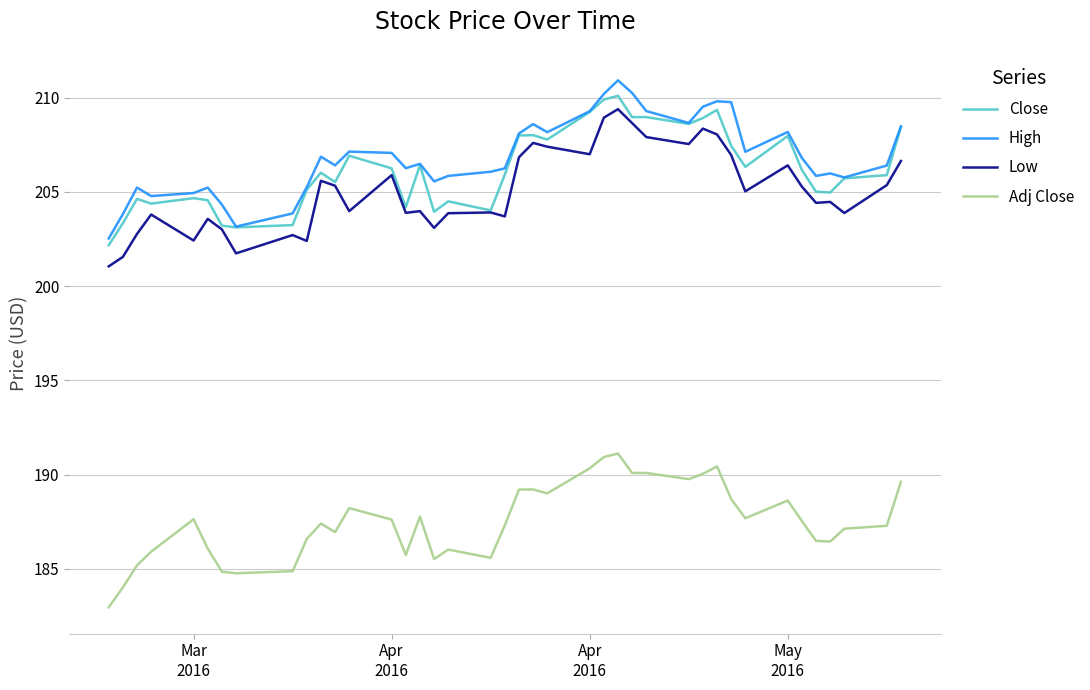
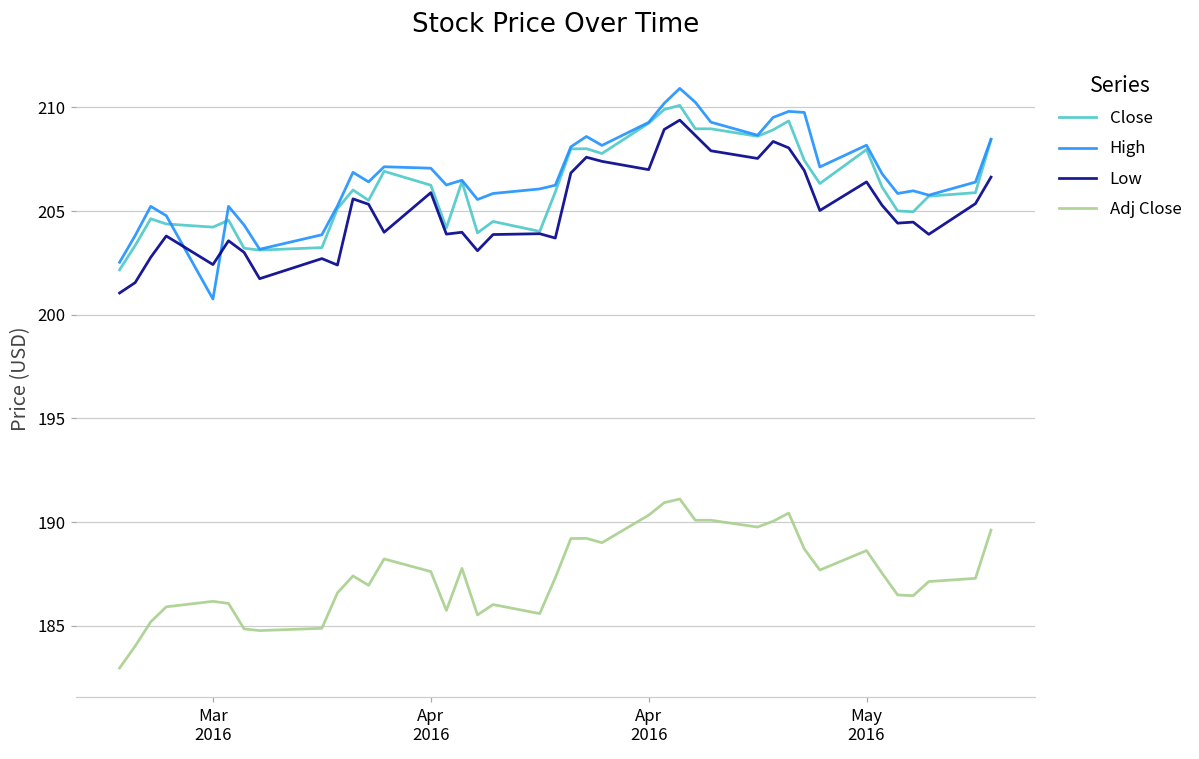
  {
    "Close": {
-     "Mar 2016": 204.7,
+     "Mar 2016": 204.2,
      "May 2016": 208.0
    },
    "High": {
-     "Mar 2016": 204.9,
+     "Mar 2016": 200.8,
      "May 2016": 208.2
    },
    "Low": {
      "Mar 2016": 202.4,
      "May 2016": 206.4
    },
    "Adj Close": {
-     "Mar 2016": 187.6,
+     "Mar 2016": 186.2,
      "May 2016": 188.6
    }
  }
